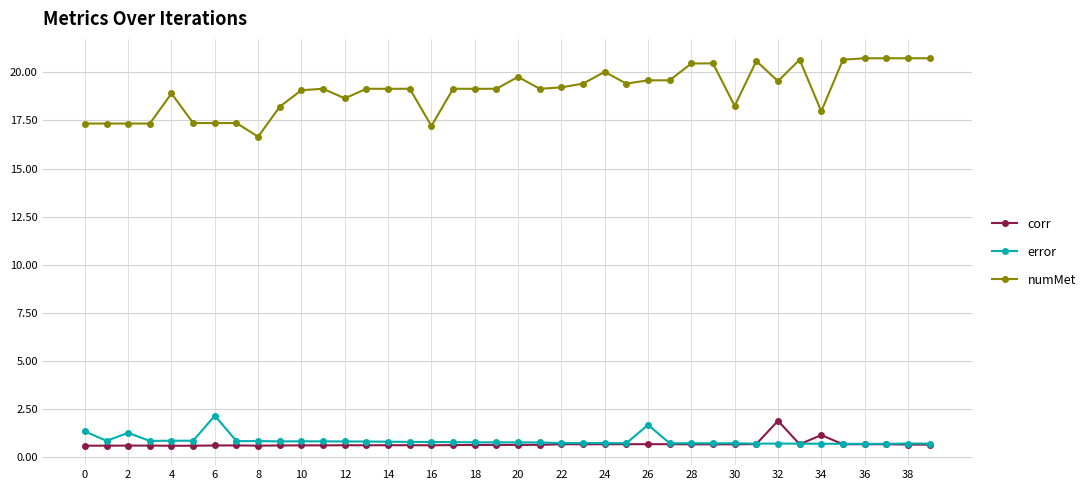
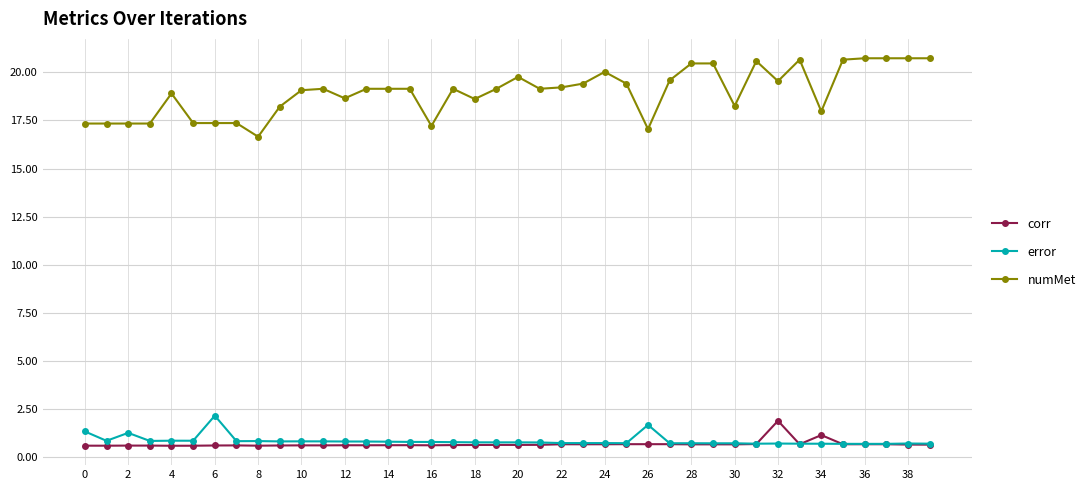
  {
    "corr": {
      "0": 0.6,
      "2": 0.6,
      "4": 0.6,
      "6": 0.6,
      "8": 0.6,
      "10": 0.6,
      "12": 0.6,
      "14": 0.6,
      "16": 0.6,
      "18": 0.6,
      "26": 0.7,
      "32": 1.9,
      "34": 1.2
    },
    "error": {
      "0": 1.4,
      "2": 1.3,
      "4": 0.9,
      "6": 2.2,
      "8": 0.9,
      "10": 0.8,
      "12": 0.8,
      "14": 0.8,
      "16": 0.8,
      "18": 0.8,
      "26": 1.7,
      "32": 0.7,
      "34": 0.7
    },
    "numMet": {
      "0": 17.3,
      "2": 17.3,
      "4": 18.9,
      "6": 17.4,
      "8": 16.7,
      "10": 19.1,
      "12": 18.7,
      "14": 19.1,
      "16": 17.2,
-     "18": 19.1,
+     "18": 18.6,
      "20": 19.8,
      "22": 19.2,
      "24": 20.0,
-     "26": 19.6,
+     "26": 17.1,
      "28": 20.5,
      "30": 18.3,
      "32": 19.5,
      "34": 18.0,
      "36": 20.7,
      "38": 20.7
    }
  }
